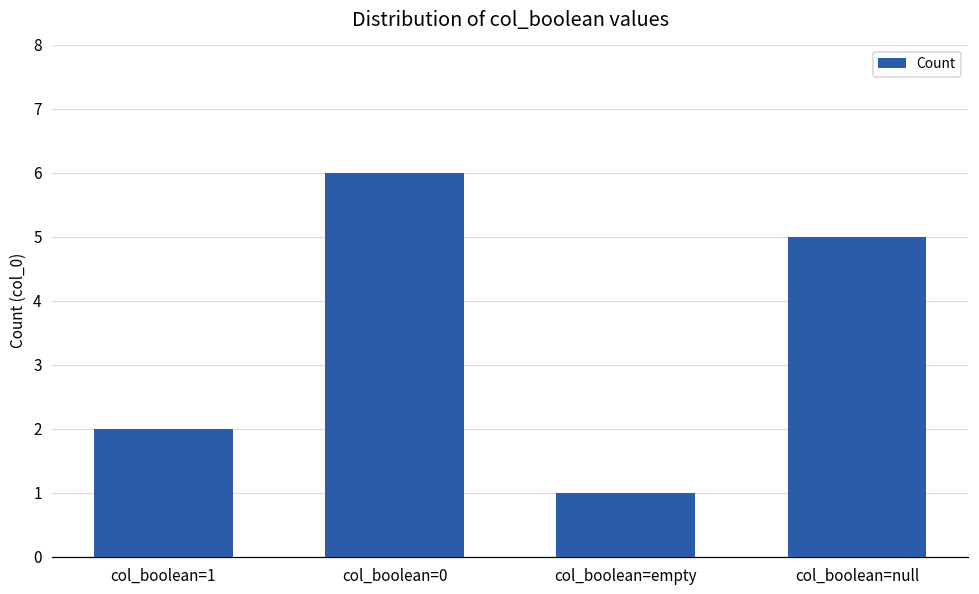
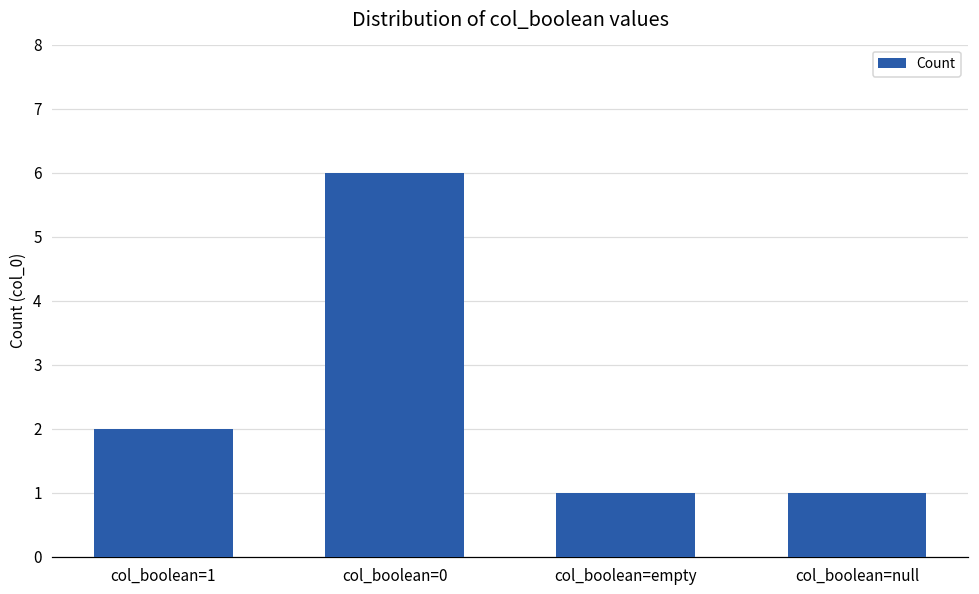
  {
    "col_boolean=1": 2,
    "col_boolean=0": 6,
    "col_boolean=empty": 1,
-   "col_boolean=null": 5
+   "col_boolean=null": 1
  }
